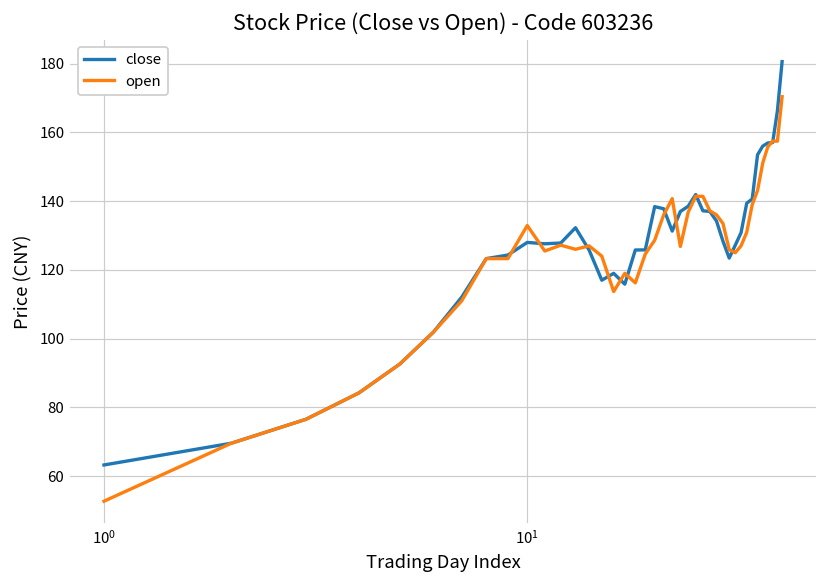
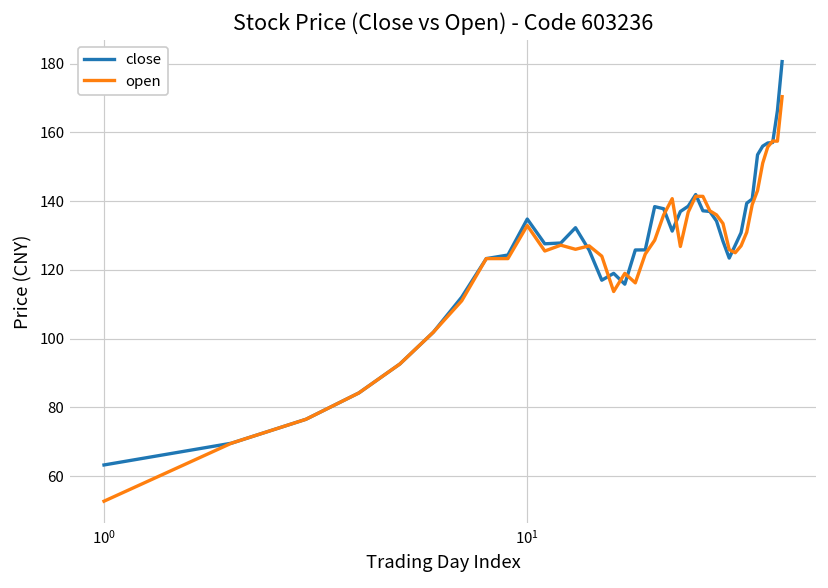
  {
    "close": {
      "10^0": 63,
-     "10^1": 128
+     "10^1": 135
    },
    "open": {
      "10^0": 53,
      "10^1": 133
    }
  }
